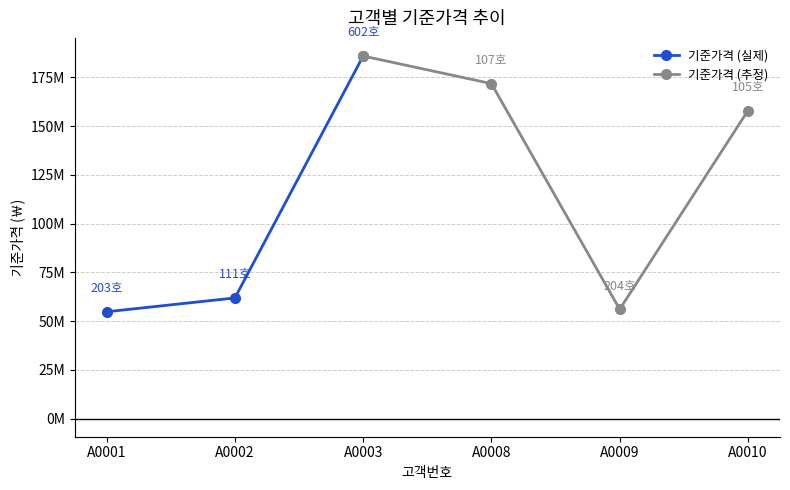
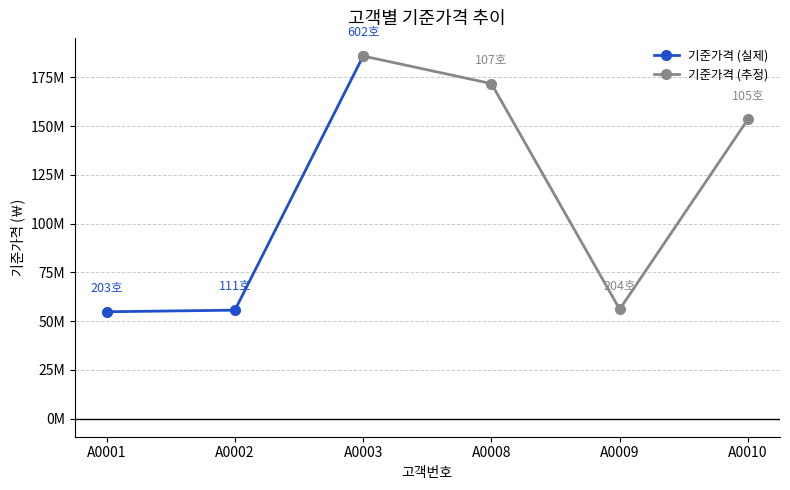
  {
    "기준가격 (실제)": {
-     "A0002": 62000000
+     "A0002": 56000000
    },
    "기준가격 (추정)": {
-     "A0010": 158000000
+     "A0010": 154000000
    }
  }
